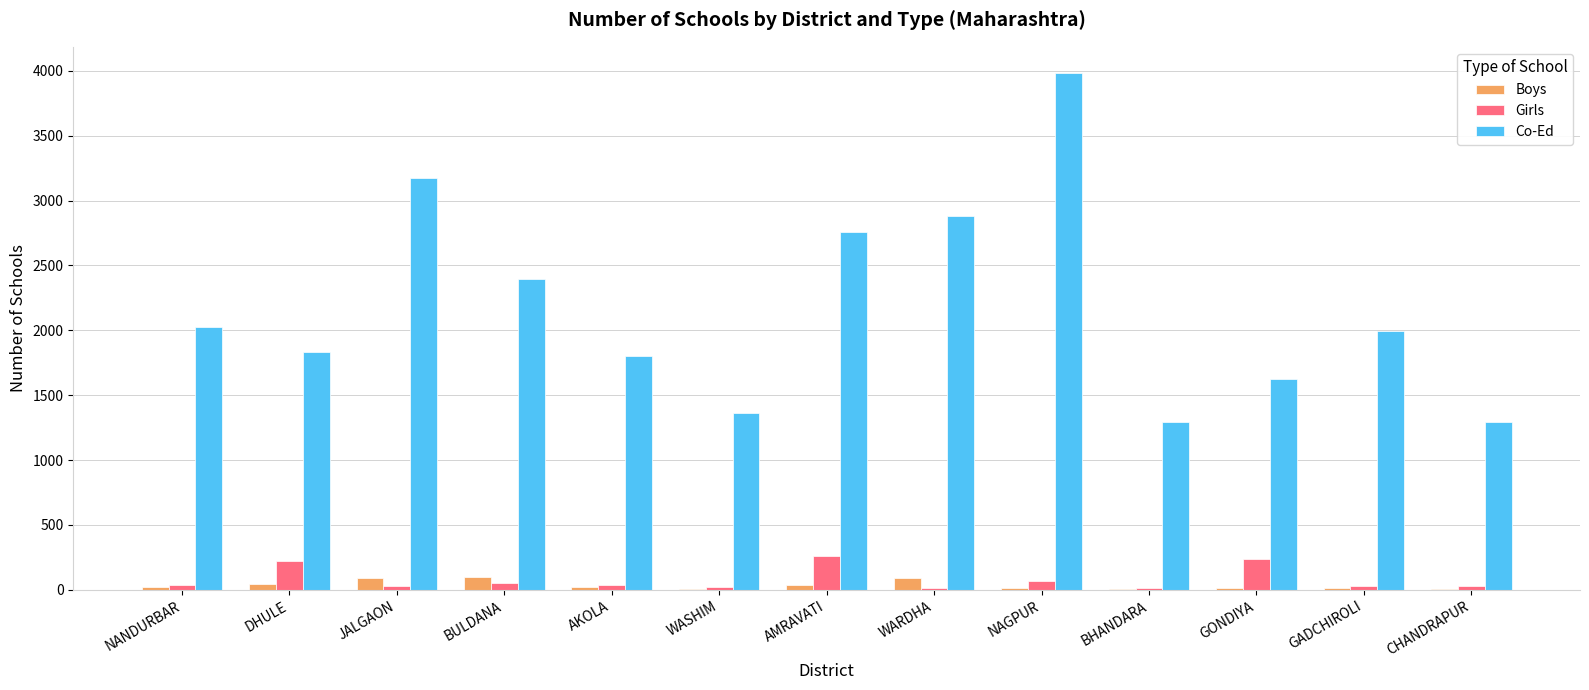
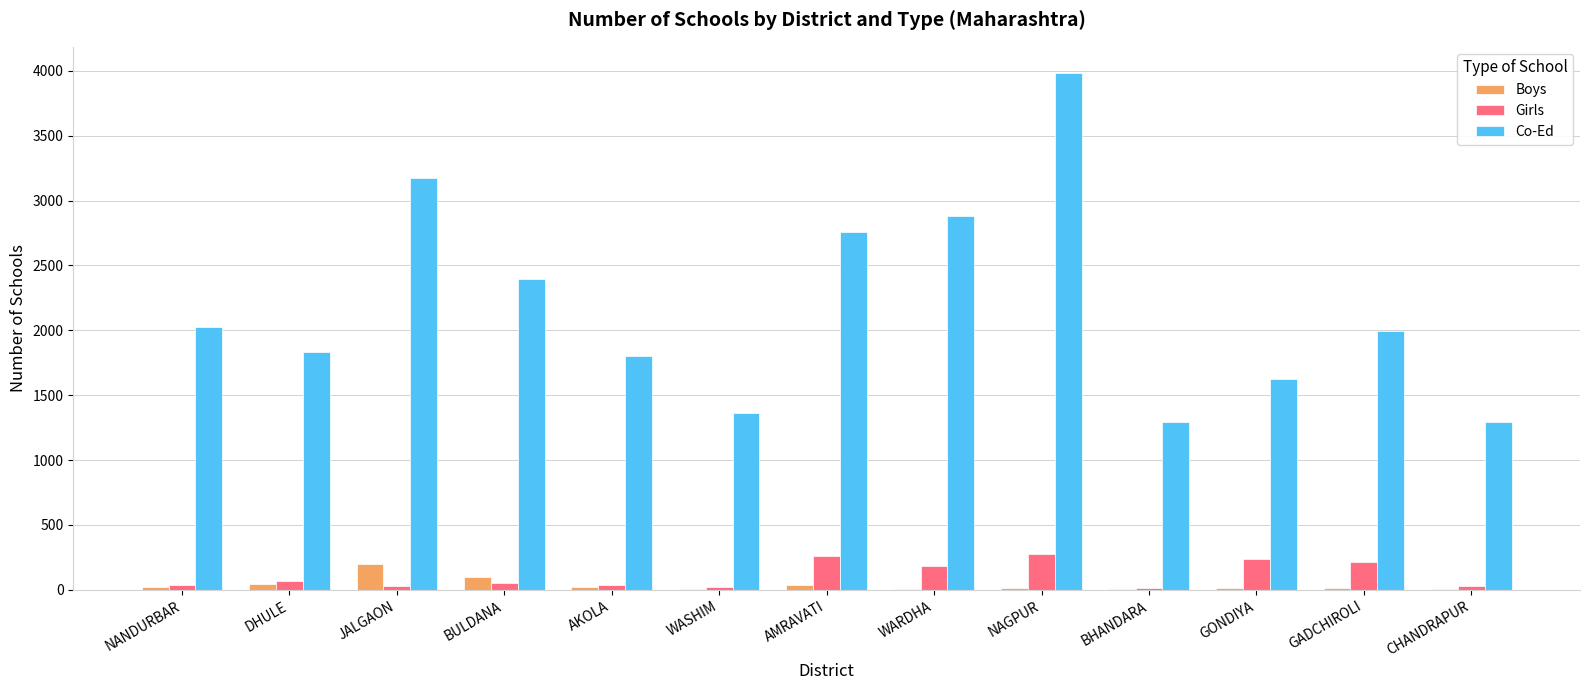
  {
    "Boys": {
      "NANDURBAR": 20,
      "DHULE": 50,
-     "JALGAON": 90,
+     "JALGAON": 200,
      "BULDANA": 100,
      "AKOLA": 20,
      "AMRAVATI": 40,
-     "WARDHA": 90
+     "WARDHA": 10
    },
    "Girls": {
      "NANDURBAR": 40,
-     "DHULE": 220,
+     "DHULE": 70,
      "JALGAON": 30,
      "BULDANA": 50,
      "AKOLA": 40,
      "AMRAVATI": 260,
-     "WARDHA": 10,
-     "NAGPUR": 60,
+     "WARDHA": 180,
+     "NAGPUR": 280,
      "GONDIYA": 240,
-     "GADCHIROLI": 30,
+     "GADCHIROLI": 210,
      "CHANDRAPUR": 30
    },
    "Co-Ed": {
      "NANDURBAR": 2030,
      "DHULE": 1830,
      "JALGAON": 3170,
      "BULDANA": 2400,
      "AKOLA": 1800,
      "WASHIM": 1360,
      "AMRAVATI": 2760,
      "WARDHA": 2880,
      "NAGPUR": 3990,
      "BHANDARA": 1300,
      "GONDIYA": 1620,
      "GADCHIROLI": 1990,
      "CHANDRAPUR": 1300
    }
  }
